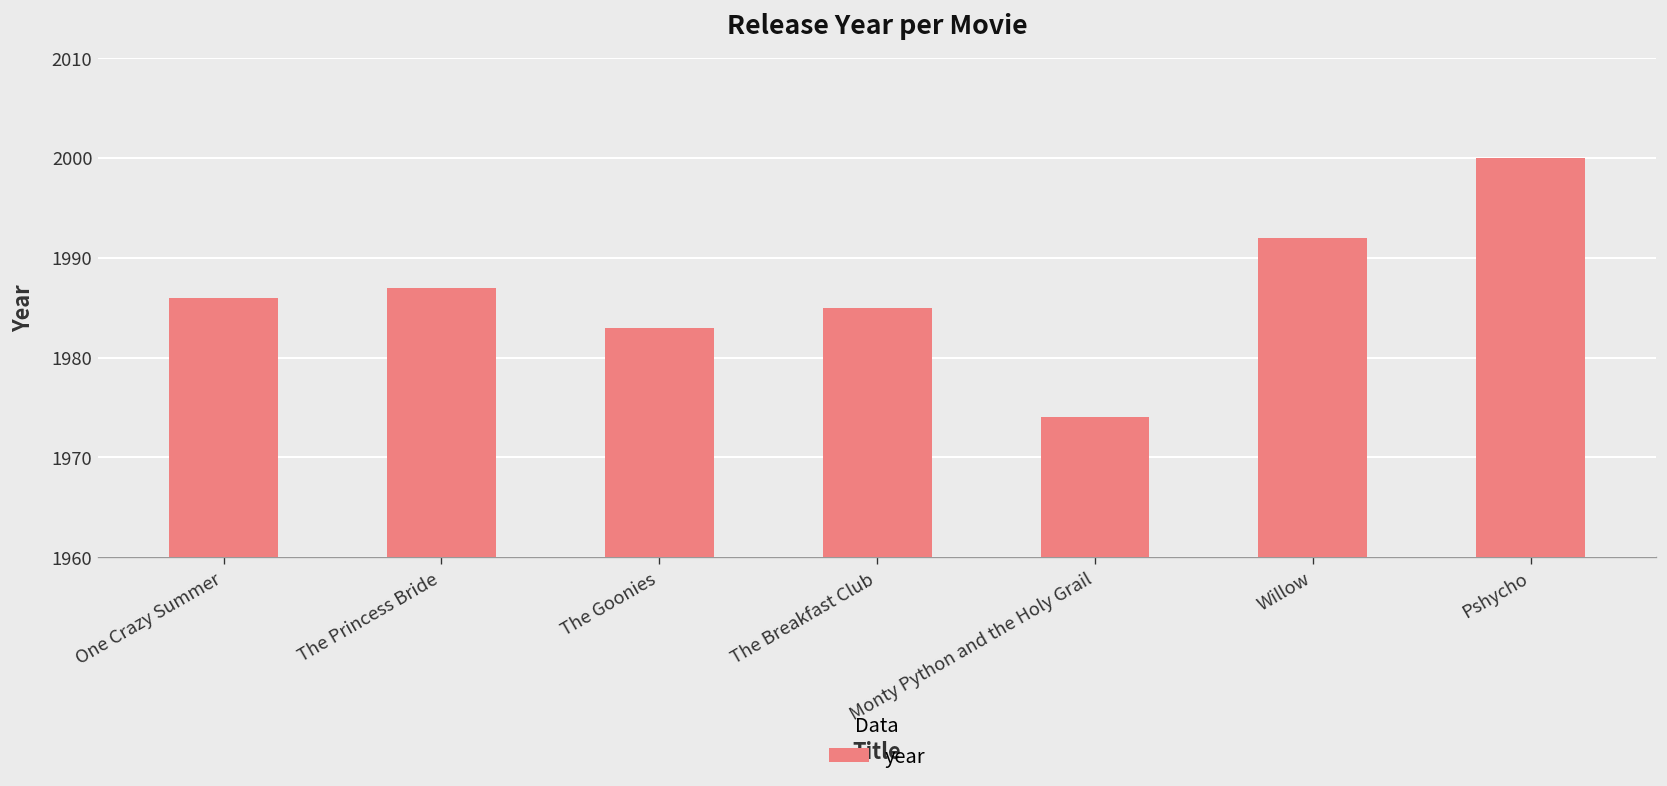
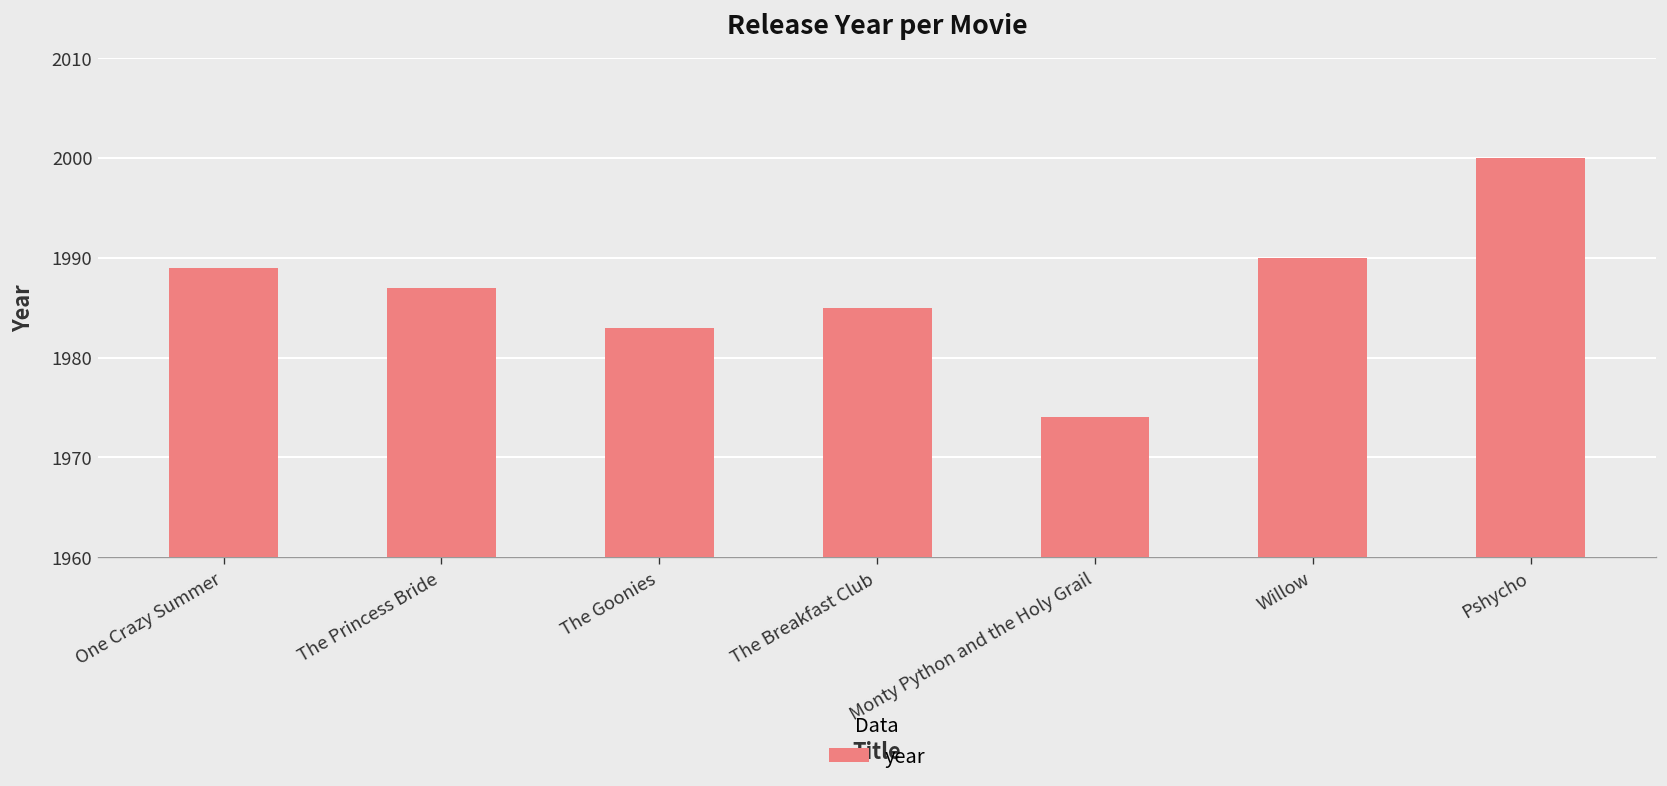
  {
-   "One Crazy Summer": 1986,
+   "One Crazy Summer": 1989,
    "The Princess Bride": 1987,
    "The Goonies": 1983,
    "The Breakfast Club": 1985,
    "Monty Python and the Holy Grail": 1974,
-   "Willow": 1992,
+   "Willow": 1990,
    "Pshycho": 2000
  }
